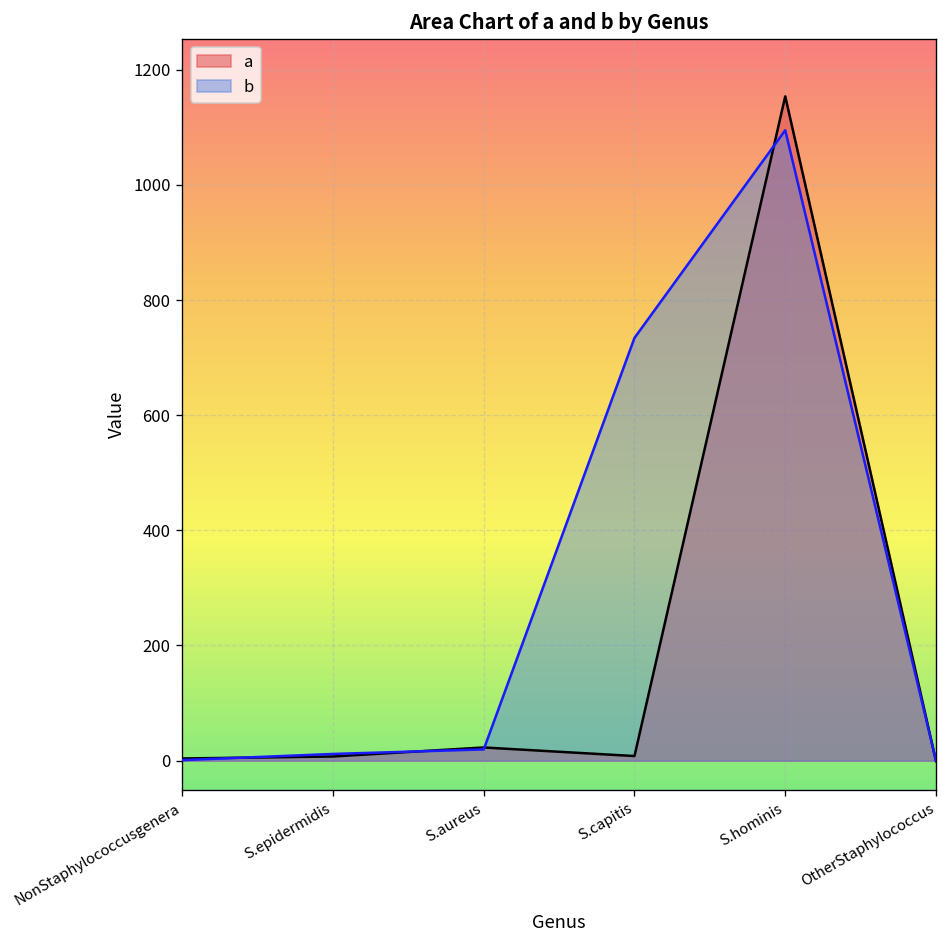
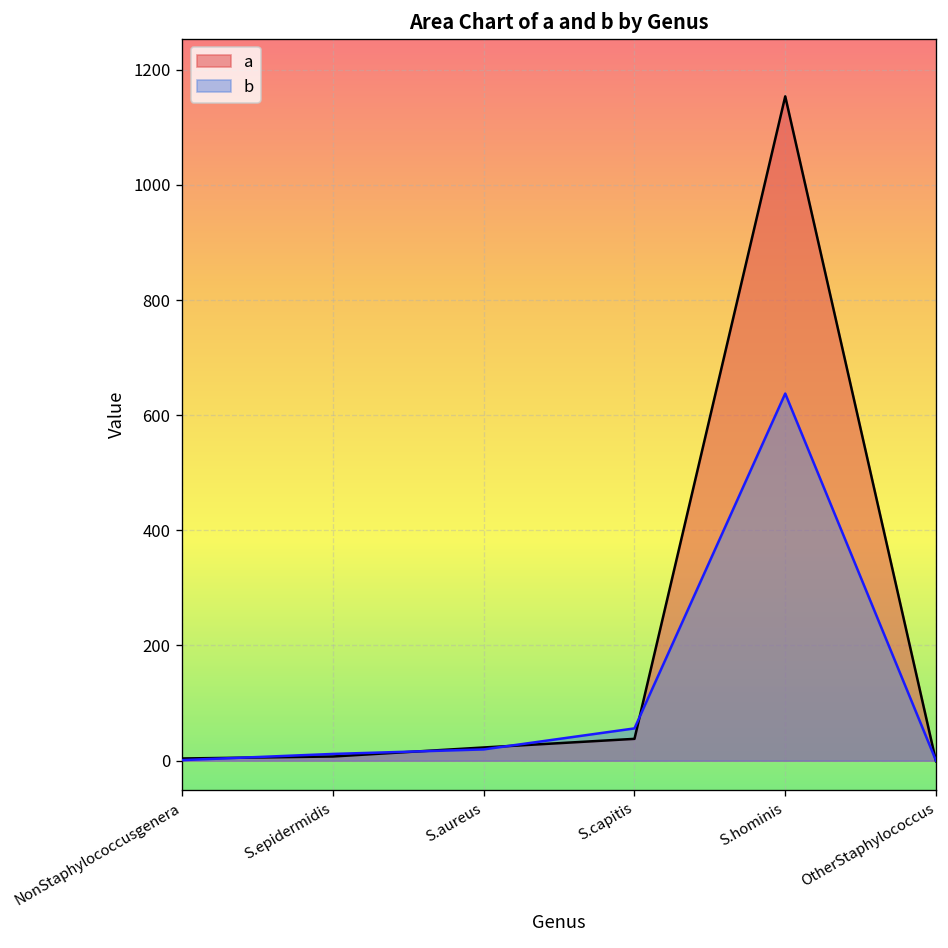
  {
    "a": {
-     "S.capitis": 10,
+     "S.capitis": 40,
      "S.hominis": 1150
    },
    "b": {
-     "S.capitis": 730,
-     "S.hominis": 1090
+     "S.capitis": 60,
+     "S.hominis": 640
    }
  }
